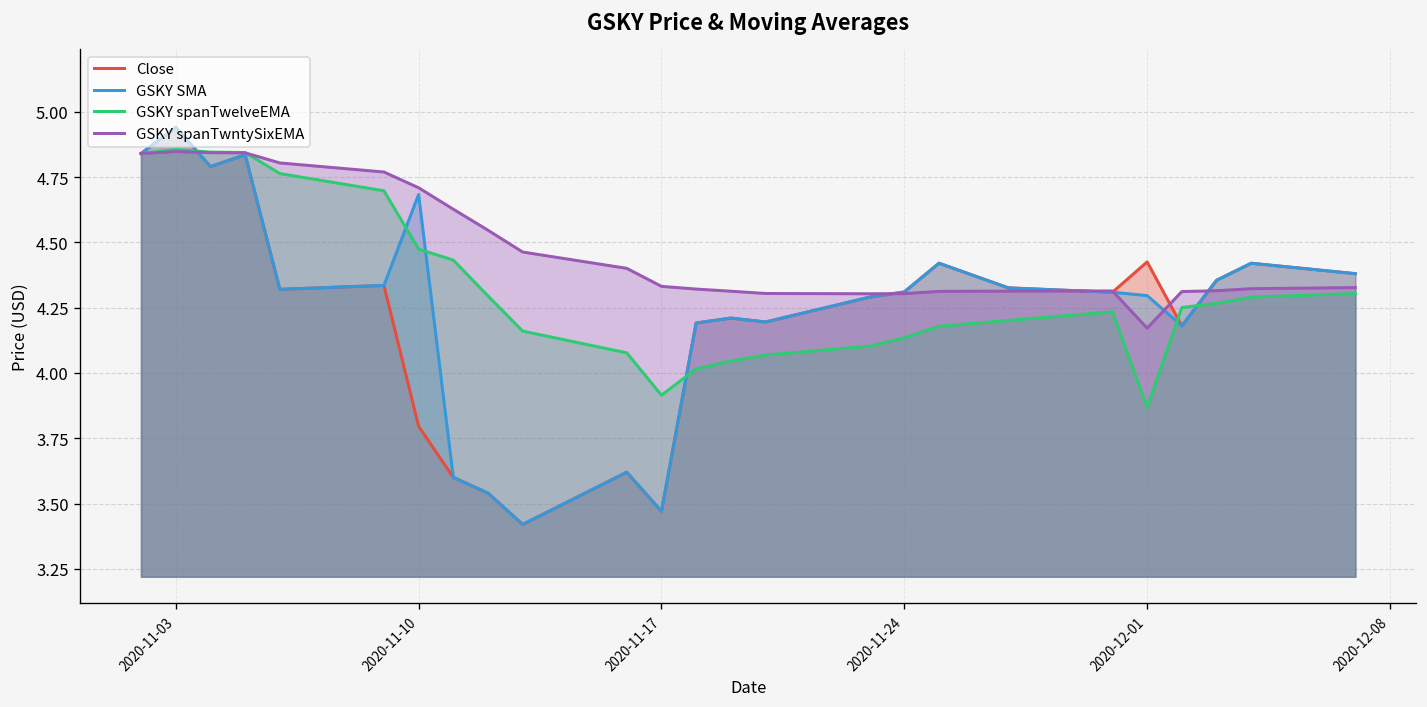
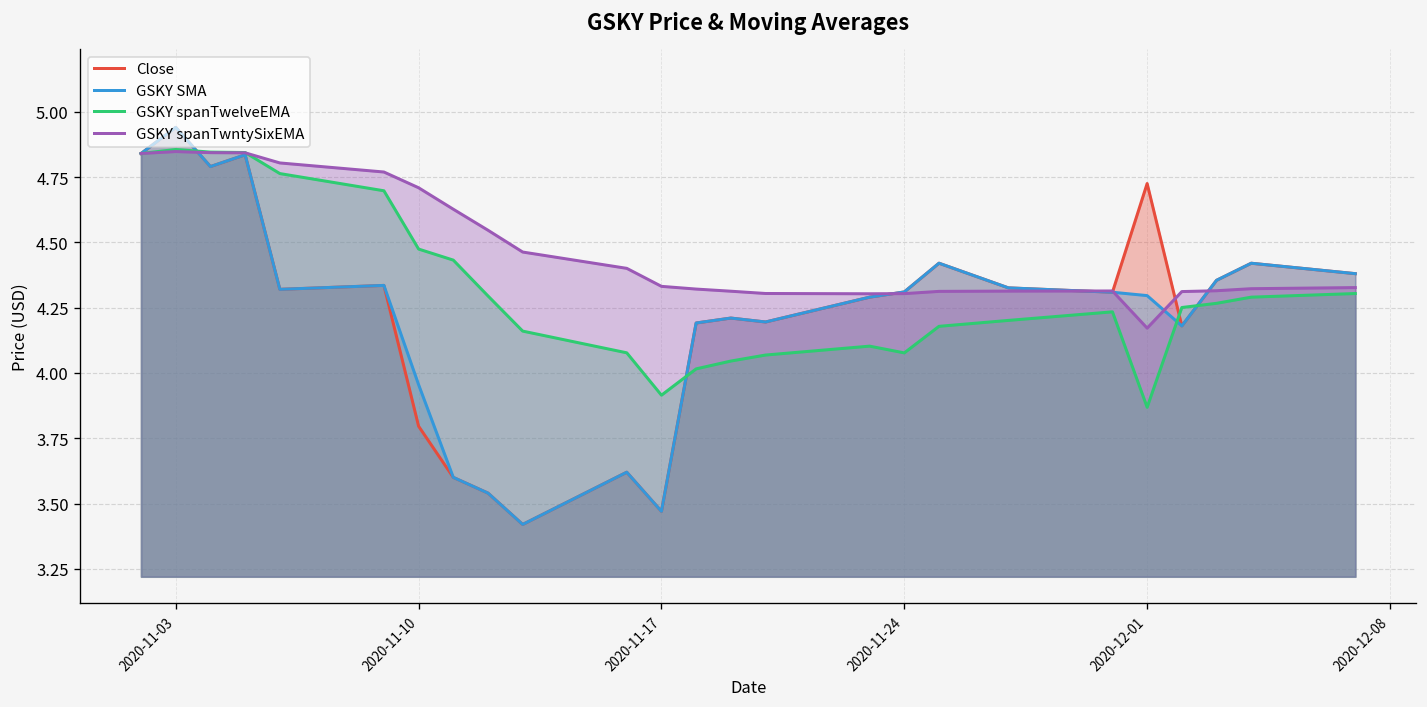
  {
    "Close": {
      "2020-11-10": 3.80,
-     "2020-12-01": 4.43
+     "2020-12-01": 4.73
    },
    "GSKY SMA": {
-     "2020-11-10": 4.68,
+     "2020-11-10": 3.96,
      "2020-12-01": 4.30
    },
    "GSKY spanTwelveEMA": {
      "2020-11-10": 4.47,
      "2020-11-17": 3.91,
-     "2020-11-24": 4.13,
+     "2020-11-24": 4.08,
      "2020-12-01": 3.87
    },
    "GSKY spanTwntySixEMA": {
      "2020-11-10": 4.71,
      "2020-11-17": 4.33,
      "2020-12-01": 4.17
    }
  }
